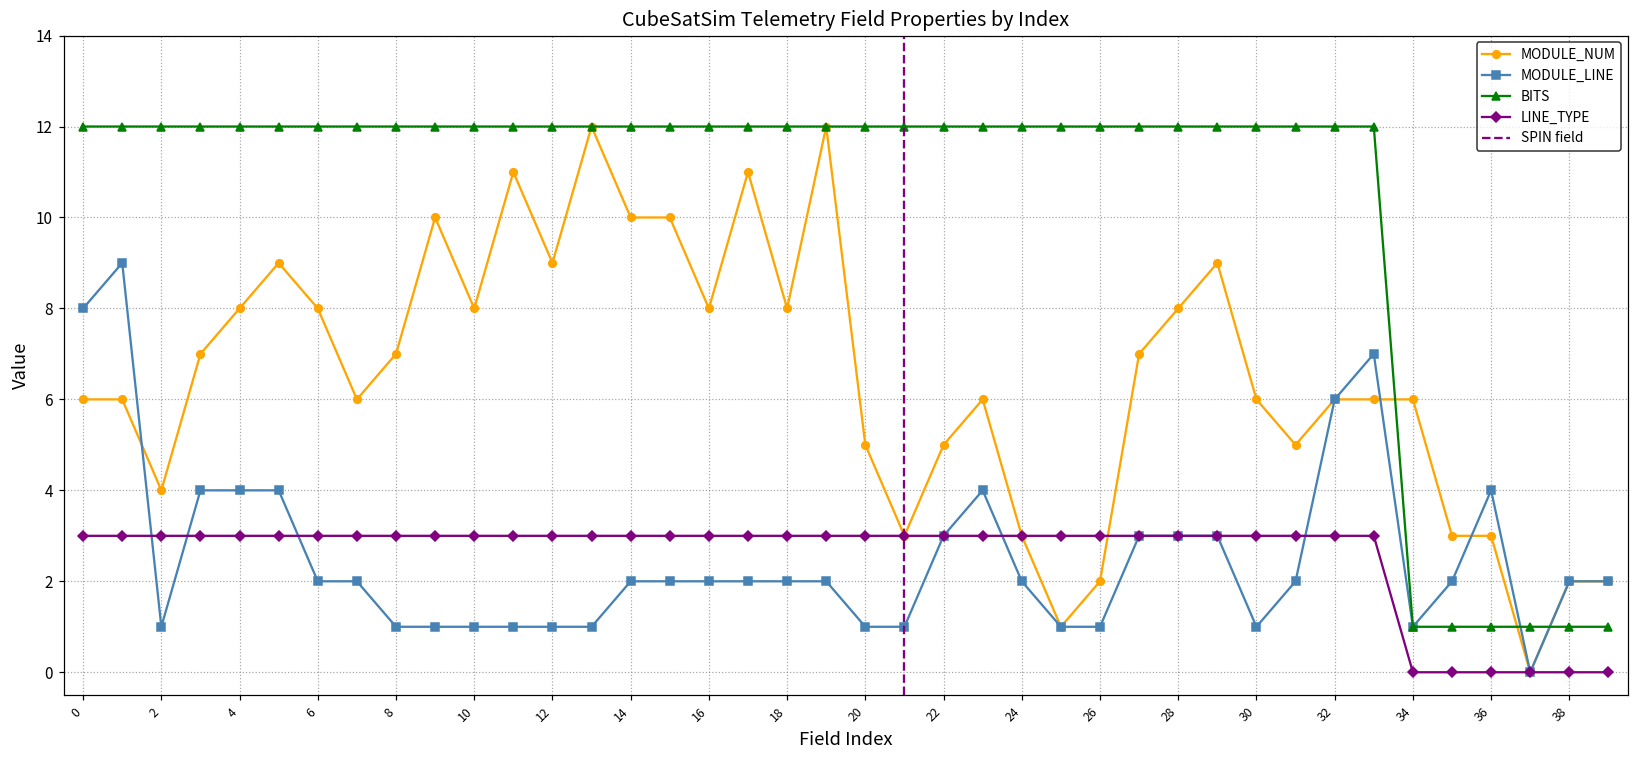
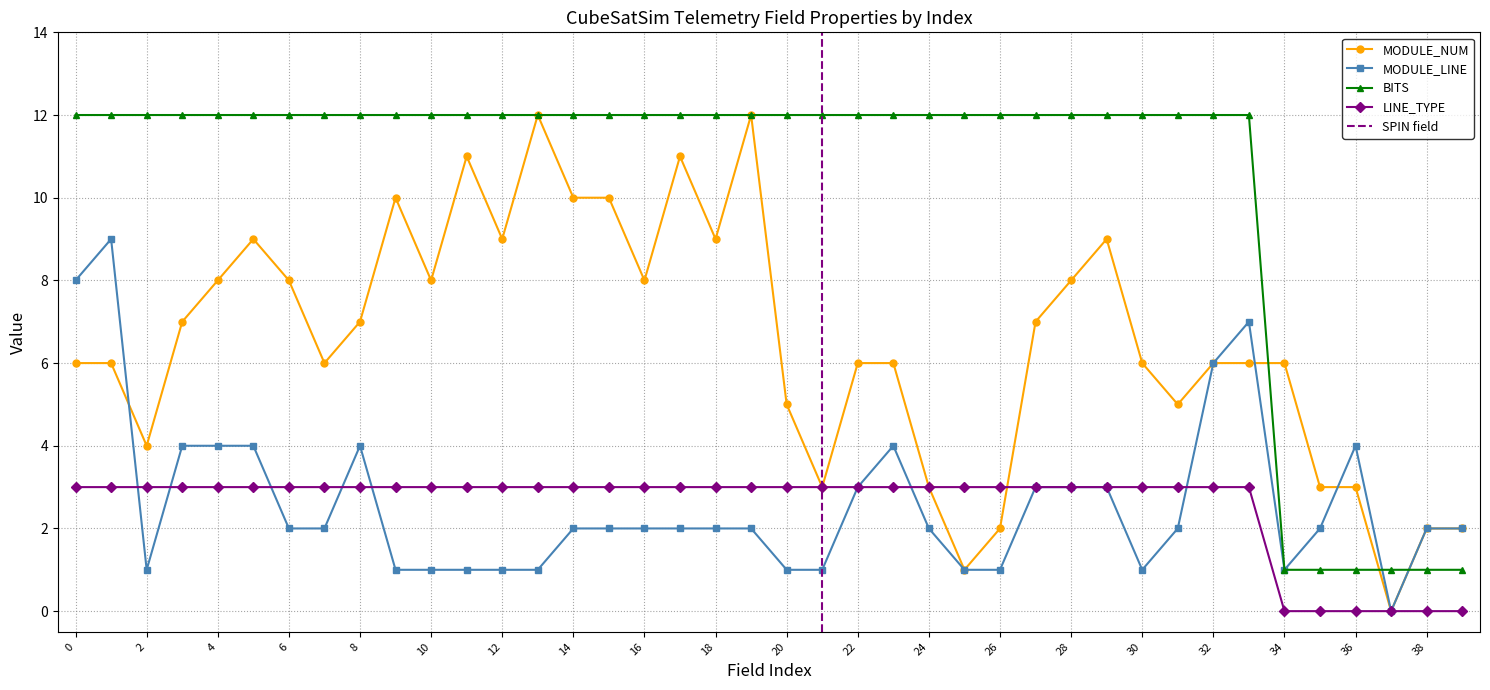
  {
    "MODULE_NUM": {
      "0": 6,
      "2": 4,
      "4": 8,
      "6": 8,
      "8": 7,
      "10": 8,
      "12": 9,
      "14": 10,
      "16": 8,
-     "18": 8,
+     "18": 9,
      "20": 5,
-     "22": 5,
+     "22": 6,
      "26": 2,
      "28": 8,
      "30": 6,
      "34": 6,
      "36": 3
    },
    "MODULE_LINE": {
      "0": 8,
      "2": 1,
      "4": 4,
      "6": 2,
-     "8": 1,
+     "8": 4,
      "10": 1,
      "12": 1,
      "14": 2,
      "16": 2,
      "18": 2,
      "20": 1,
      "24": 2,
      "26": 1,
      "30": 1,
      "36": 4
    },
    "BITS": {
      "0": 12,
      "2": 12,
      "4": 12,
      "6": 12,
      "8": 12,
      "10": 12,
      "12": 12,
      "14": 12,
      "16": 12,
      "18": 12,
      "20": 12,
      "22": 12,
      "24": 12,
      "26": 12,
      "28": 12,
      "30": 12,
      "32": 12,
      "36": 1,
      "38": 1
    },
    "LINE_TYPE": {
      "0": 3,
      "2": 3,
      "4": 3,
      "6": 3,
      "8": 3,
      "10": 3,
      "12": 3,
      "14": 3,
      "16": 3,
      "18": 3,
      "20": 3,
      "26": 3,
      "30": 3,
      "32": 3,
      "34": 0,
      "36": 0,
      "38": 0
    }
  }
